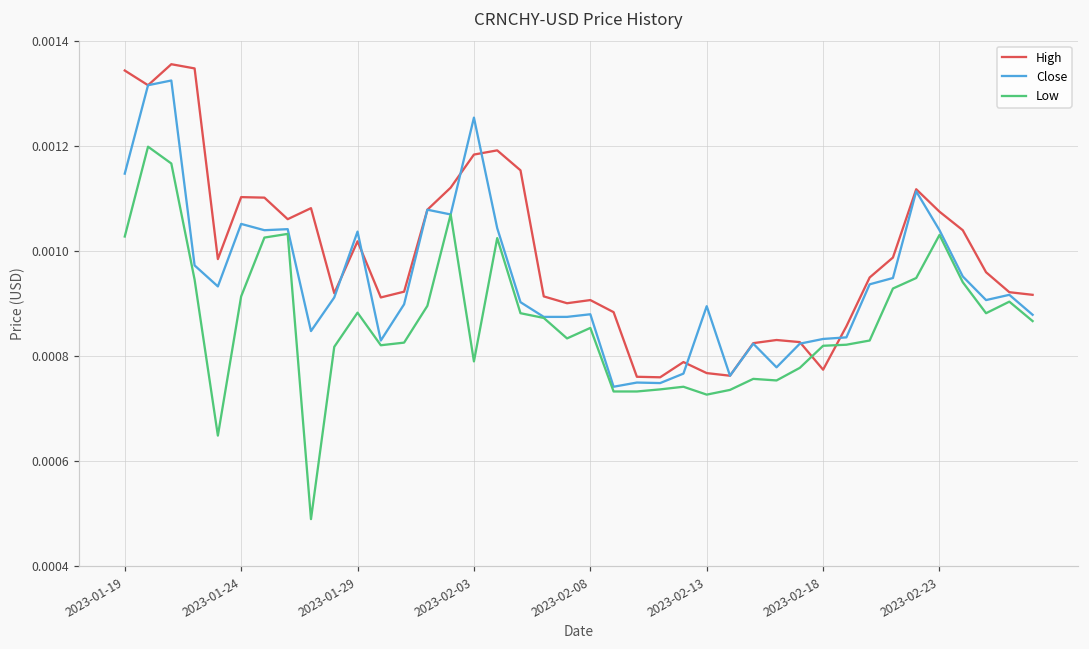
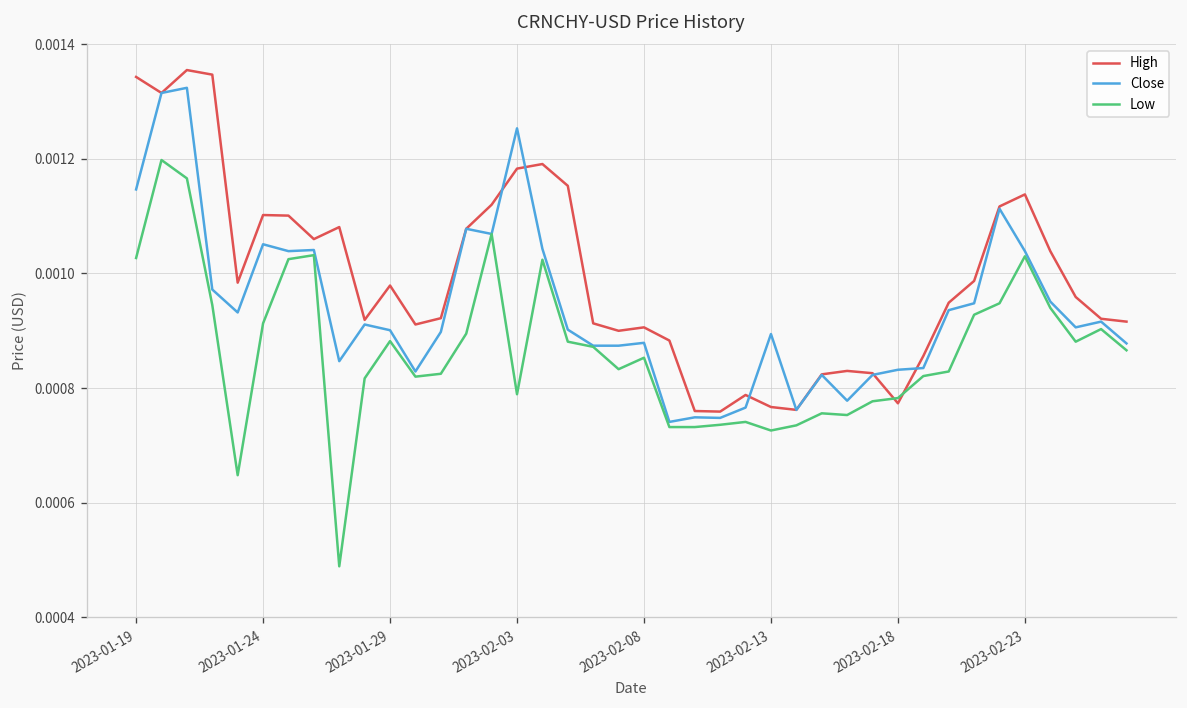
  {
    "High": {
      "2023-01-19": 0.00134,
      "2023-01-24": 0.00110,
-     "2023-01-29": 0.00102,
+     "2023-01-29": 0.00098,
      "2023-02-03": 0.00118,
      "2023-02-08": 0.00091,
      "2023-02-13": 0.00077,
      "2023-02-18": 0.00077,
-     "2023-02-23": 0.00107
+     "2023-02-23": 0.00114
    },
    "Close": {
      "2023-01-19": 0.00115,
      "2023-01-24": 0.00105,
-     "2023-01-29": 0.00104,
+     "2023-01-29": 0.00090,
      "2023-02-03": 0.00125,
      "2023-02-08": 0.00088,
      "2023-02-13": 0.00089,
      "2023-02-18": 0.00083,
      "2023-02-23": 0.00104
    },
    "Low": {
      "2023-01-19": 0.00103,
      "2023-01-24": 0.00091,
      "2023-01-29": 0.00088,
      "2023-02-03": 0.00079,
      "2023-02-08": 0.00085,
      "2023-02-13": 0.00073,
-     "2023-02-18": 0.00082,
+     "2023-02-18": 0.00078,
      "2023-02-23": 0.00103
    }
  }
